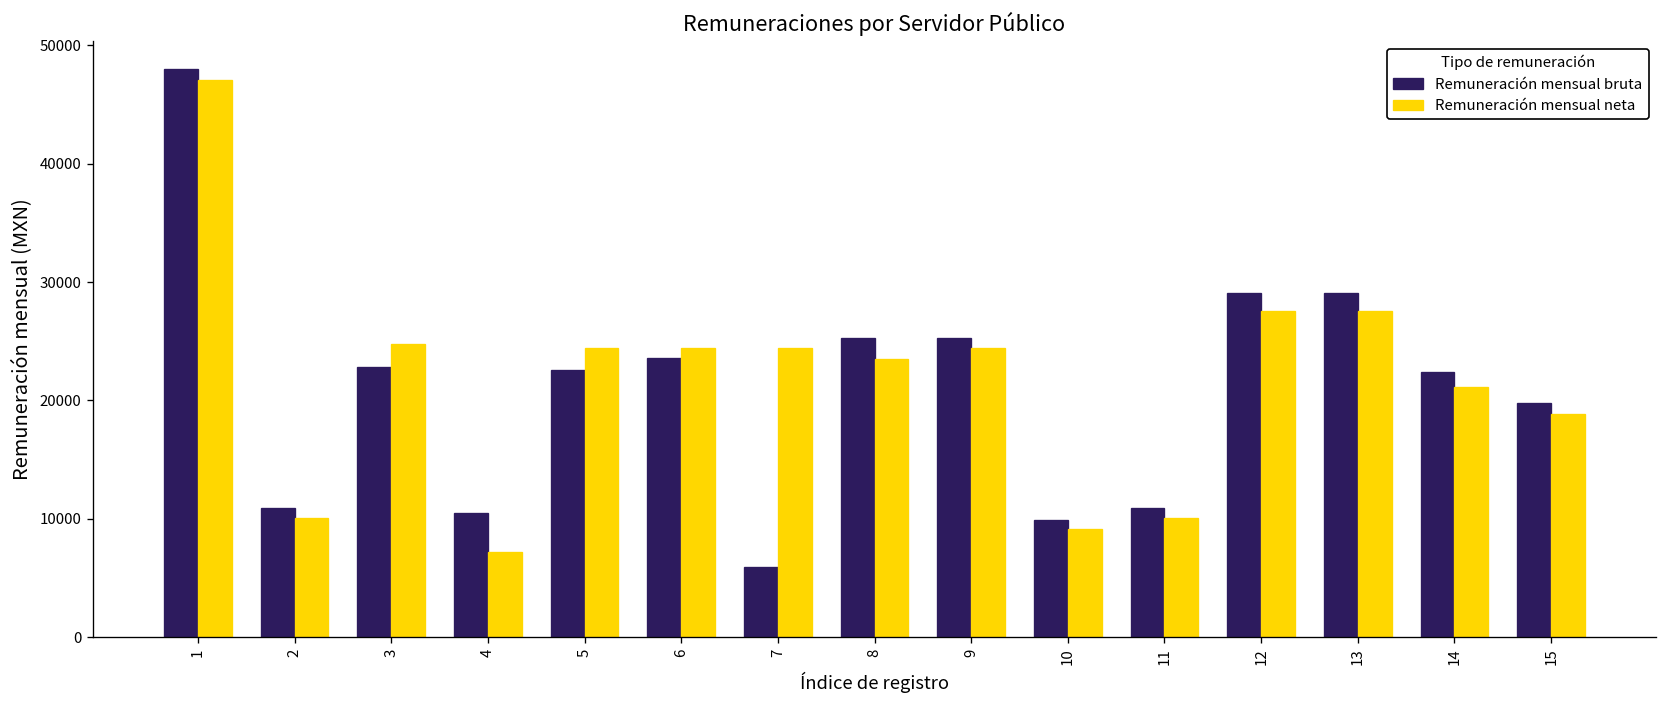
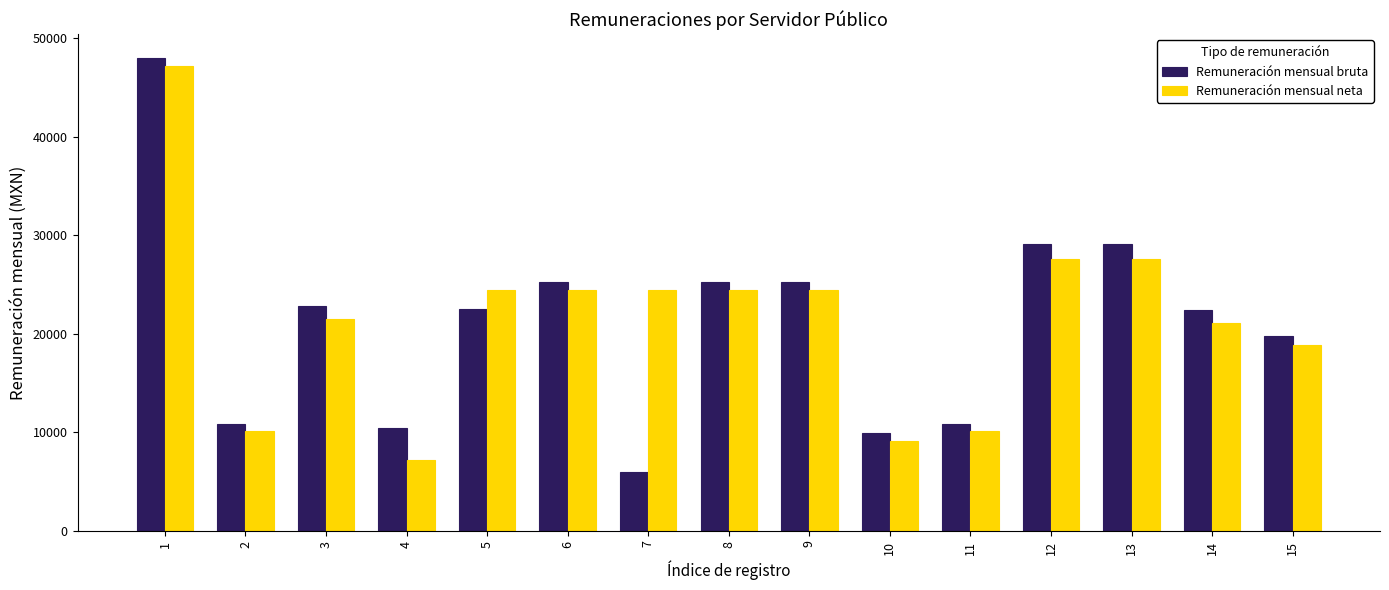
  {
    "Remuneración mensual bruta": {
      "1": 48000,
      "2": 11000,
      "3": 23000,
      "4": 10000,
      "5": 23000,
-     "6": 24000,
+     "6": 25000,
      "7": 6000,
      "8": 25000,
      "9": 25000,
      "10": 10000,
      "11": 11000,
      "12": 29000,
      "13": 29000,
      "14": 22000,
      "15": 20000
    },
    "Remuneración mensual neta": {
      "1": 47000,
      "2": 10000,
-     "3": 25000,
+     "3": 22000,
      "4": 7000,
      "5": 24000,
      "6": 24000,
      "7": 24000,
-     "8": 23500,
+     "8": 24400,
      "9": 24000,
      "10": 9000,
      "11": 10000,
      "12": 28000,
      "13": 28000,
      "14": 21000,
      "15": 19000
    }
  }
